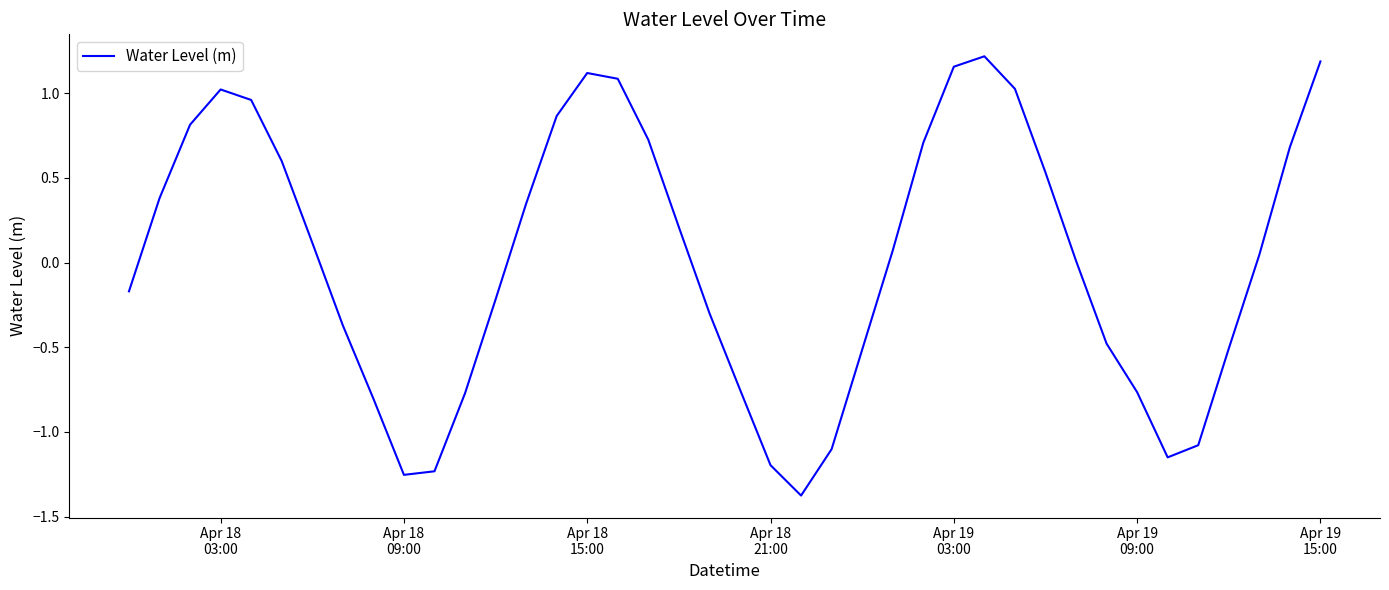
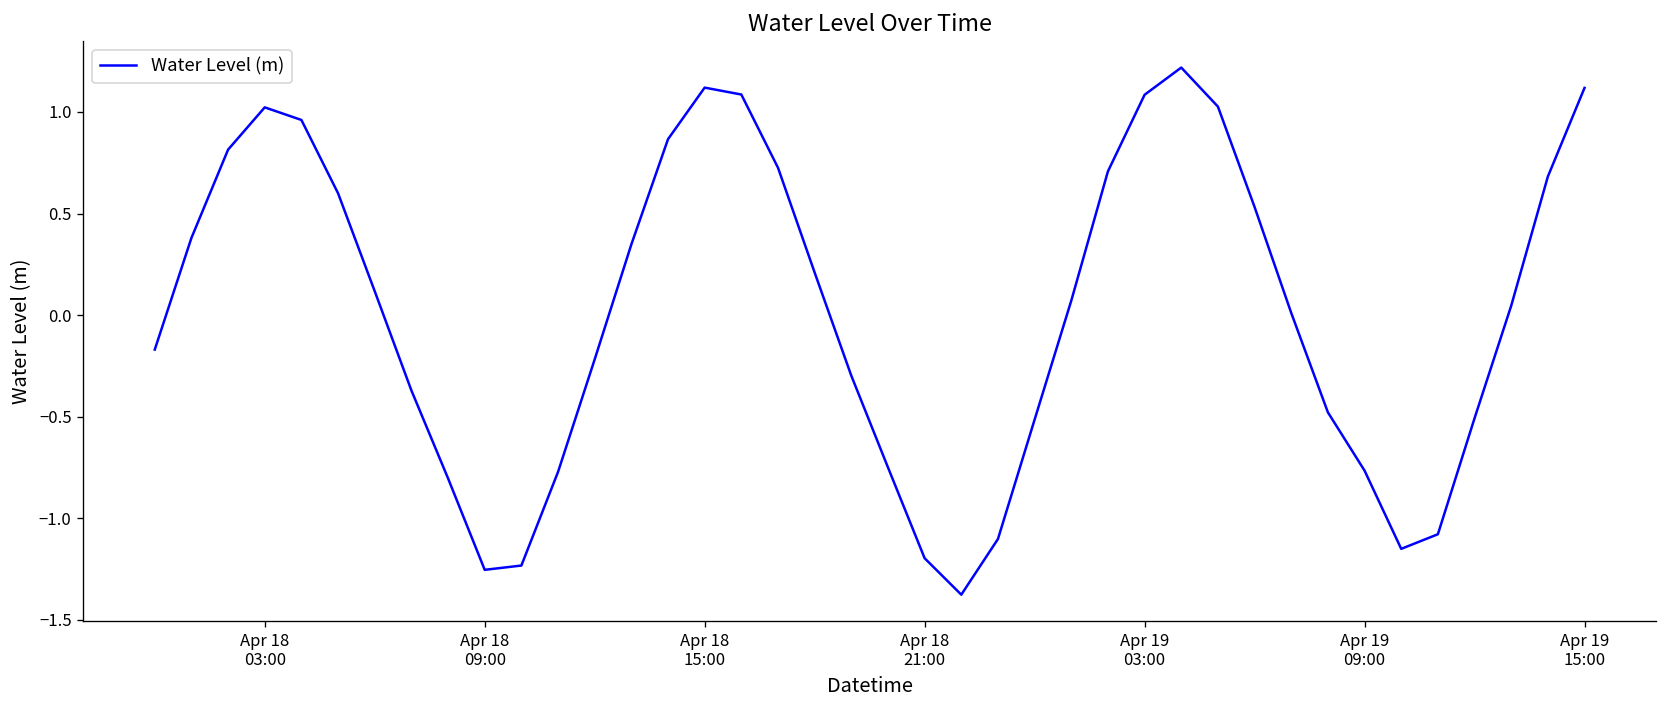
  {
    "Apr 18 03:00": 1.02,
    "Apr 18 09:00": -1.25,
    "Apr 18 15:00": 1.12,
    "Apr 18 21:00": -1.20,
-   "Apr 19 03:00": 1.16,
+   "Apr 19 03:00": 1.08,
    "Apr 19 09:00": -0.77,
-   "Apr 19 15:00": 1.19
+   "Apr 19 15:00": 1.12
  }
